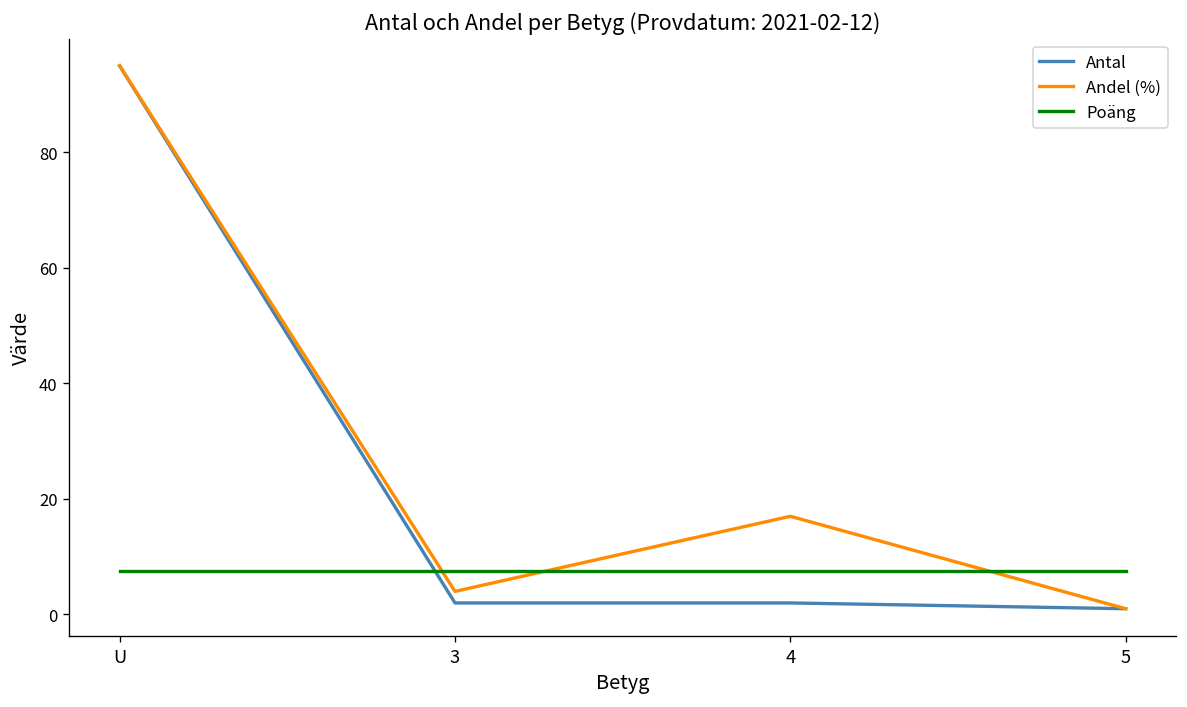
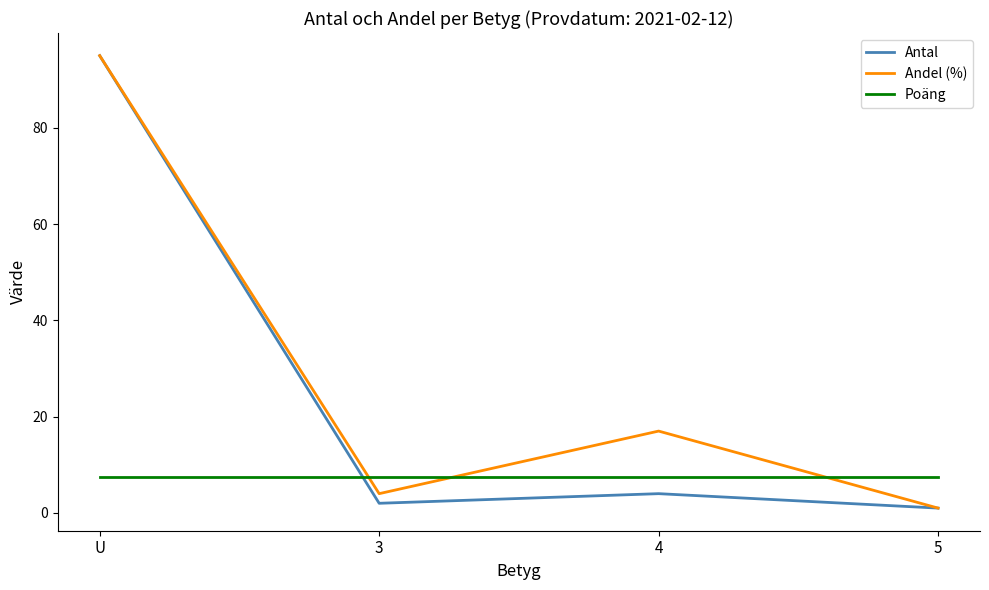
  {
    "Antal": {
      "3": 2,
-     "4": 2
+     "4": 4
    },
    "Andel (%)": {
      "3": 4,
      "4": 17
    },
    "Poäng": {
      "U": 8,
      "3": 8,
      "4": 8,
      "5": 8
    }
  }
